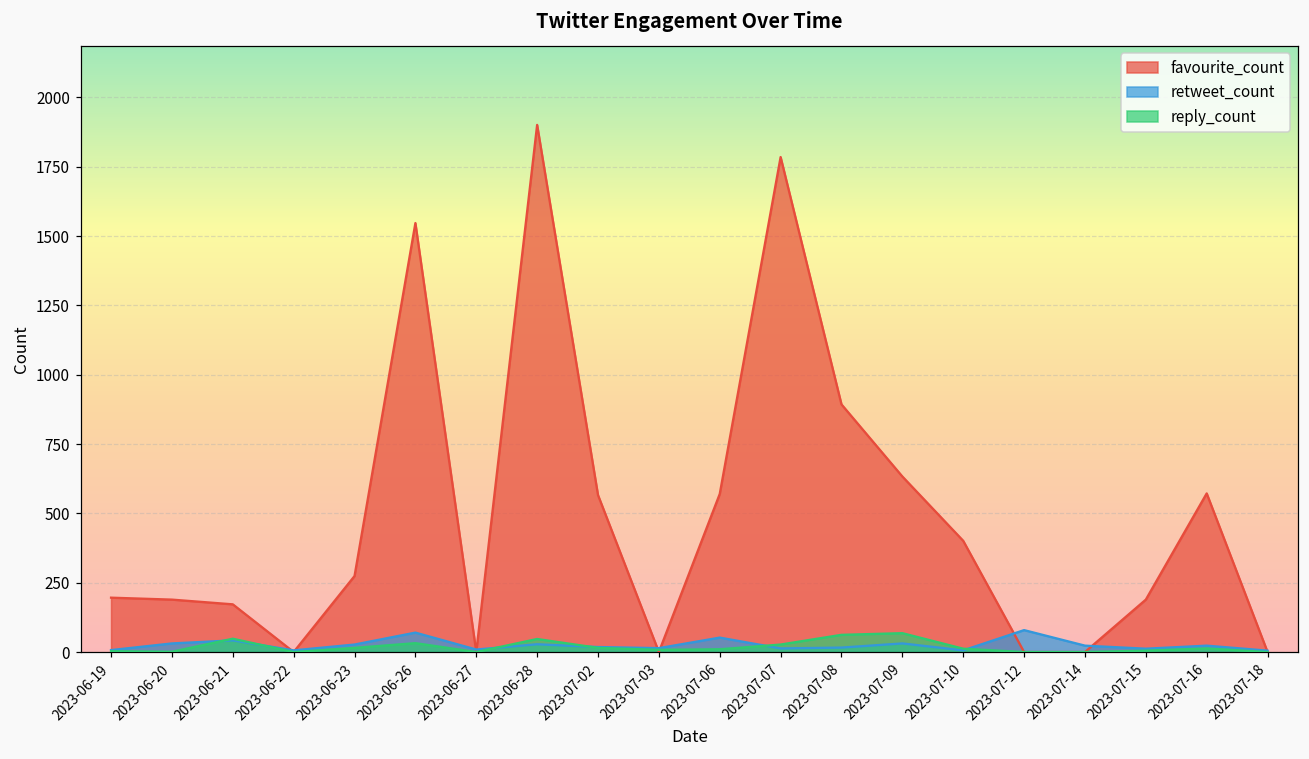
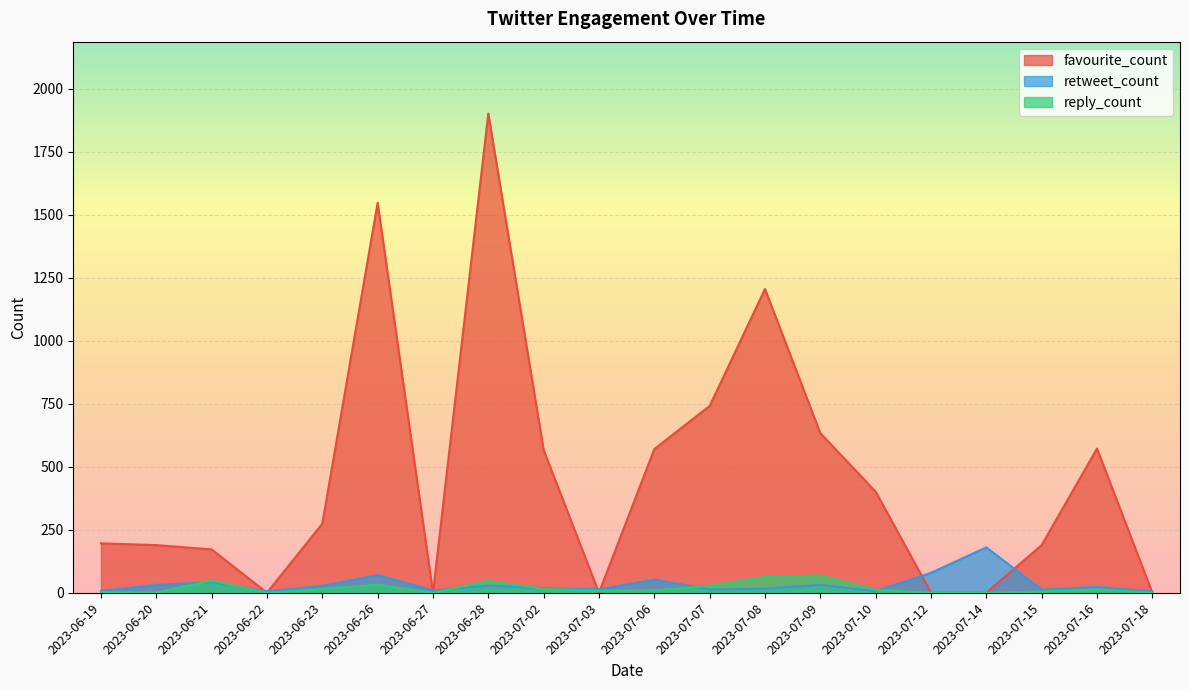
  {
    "favourite_count": {
      "2023-06-19": 200,
      "2023-06-20": 190,
      "2023-06-21": 170,
      "2023-06-23": 270,
      "2023-06-26": 1550,
      "2023-06-28": 1900,
      "2023-07-02": 570,
      "2023-07-06": 570,
-     "2023-07-07": 1790,
-     "2023-07-08": 890,
+     "2023-07-07": 740,
+     "2023-07-08": 1210,
      "2023-07-09": 630,
      "2023-07-10": 400,
      "2023-07-15": 190,
      "2023-07-16": 570
    },
    "retweet_count": {
      "2023-06-20": 30,
      "2023-06-23": 30,
      "2023-06-26": 70,
      "2023-06-28": 30,
      "2023-07-06": 50,
      "2023-07-07": 10,
      "2023-07-08": 20,
      "2023-07-09": 30,
      "2023-07-12": 80,
-     "2023-07-14": 20,
+     "2023-07-14": 180,
      "2023-07-16": 20
    },
    "reply_count": {
      "2023-06-20": 0,
      "2023-06-23": 20,
      "2023-06-26": 30,
      "2023-06-28": 50,
      "2023-07-06": 10,
      "2023-07-07": 30,
      "2023-07-08": 60,
      "2023-07-09": 70,
      "2023-07-16": 10
    }
  }
